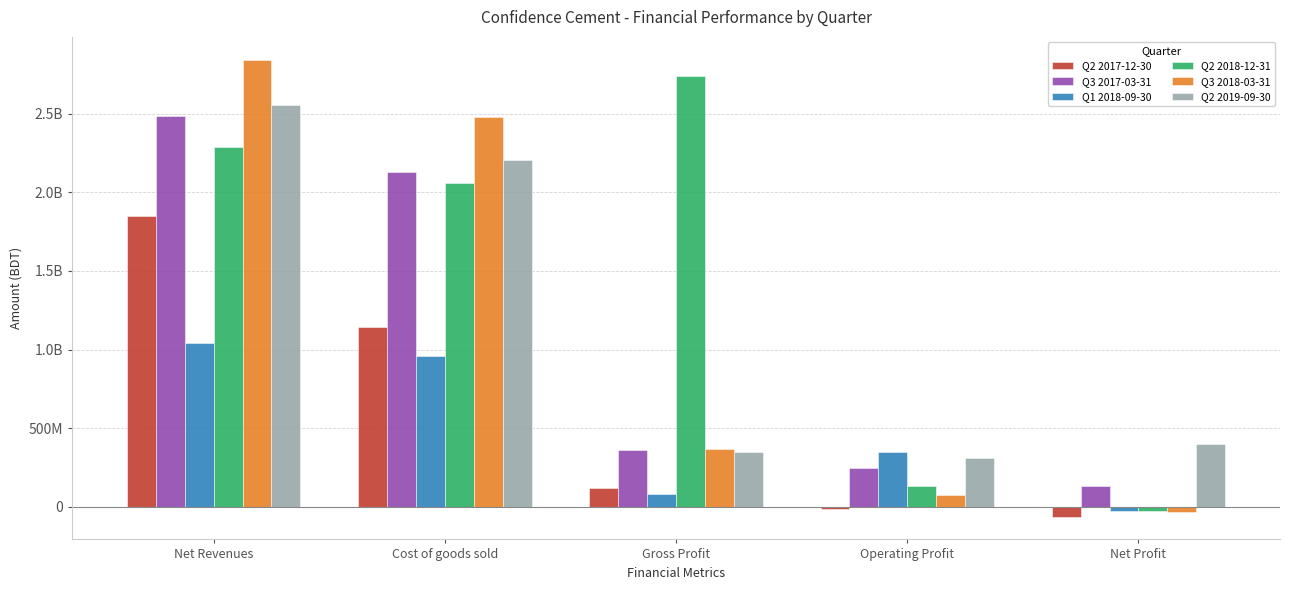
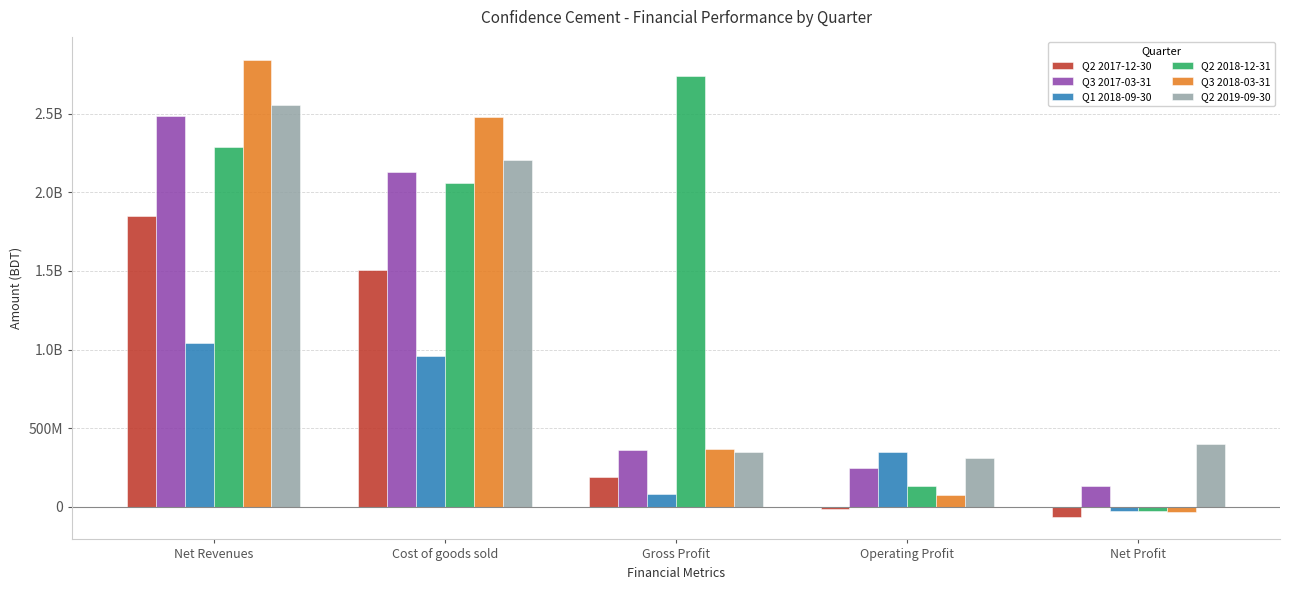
  {
    "Q2 2017-12-30": {
      "Net Revenues": 1850000000,
-     "Cost of goods sold": 1150000000,
-     "Gross Profit": 120000000,
+     "Cost of goods sold": 1510000000,
+     "Gross Profit": 190000000,
      "Net Profit": -60000000
    },
    "Q3 2017-03-31": {
      "Net Revenues": 2490000000,
      "Cost of goods sold": 2130000000,
      "Gross Profit": 360000000,
      "Operating Profit": 240000000,
      "Net Profit": 130000000
    },
    "Q1 2018-09-30": {
      "Net Revenues": 1040000000,
      "Cost of goods sold": 960000000,
      "Gross Profit": 90000000,
      "Operating Profit": 350000000,
      "Net Profit": -20000000
    },
    "Q2 2018-12-31": {
      "Net Revenues": 2290000000,
      "Cost of goods sold": 2060000000,
      "Gross Profit": 2740000000,
      "Operating Profit": 130000000,
      "Net Profit": -20000000
    },
    "Q3 2018-03-31": {
      "Net Revenues": 2840000000,
      "Cost of goods sold": 2480000000,
      "Gross Profit": 370000000,
      "Operating Profit": 80000000,
      "Net Profit": -30000000
    },
    "Q2 2019-09-30": {
      "Net Revenues": 2560000000,
      "Cost of goods sold": 2210000000,
      "Gross Profit": 350000000,
      "Operating Profit": 310000000,
      "Net Profit": 400000000
    }
  }
